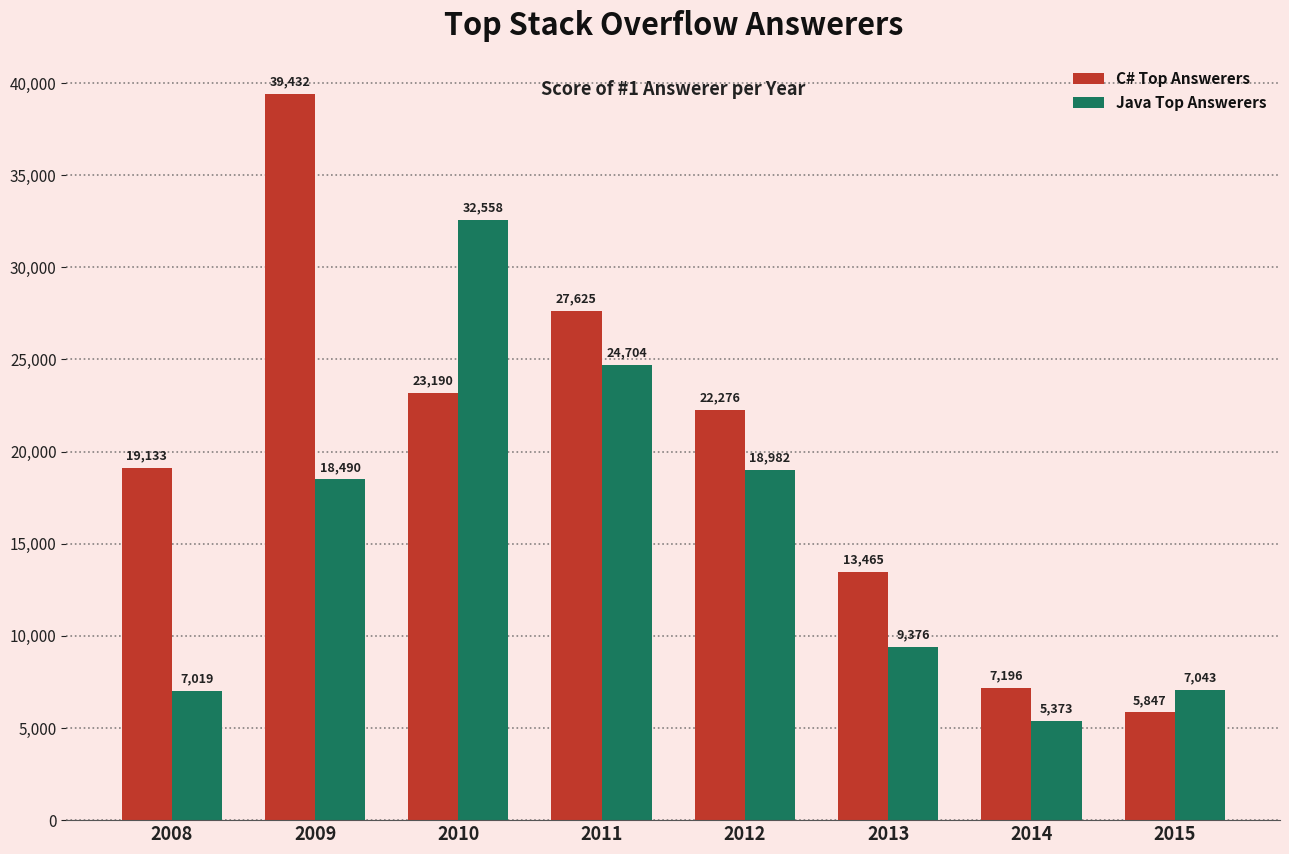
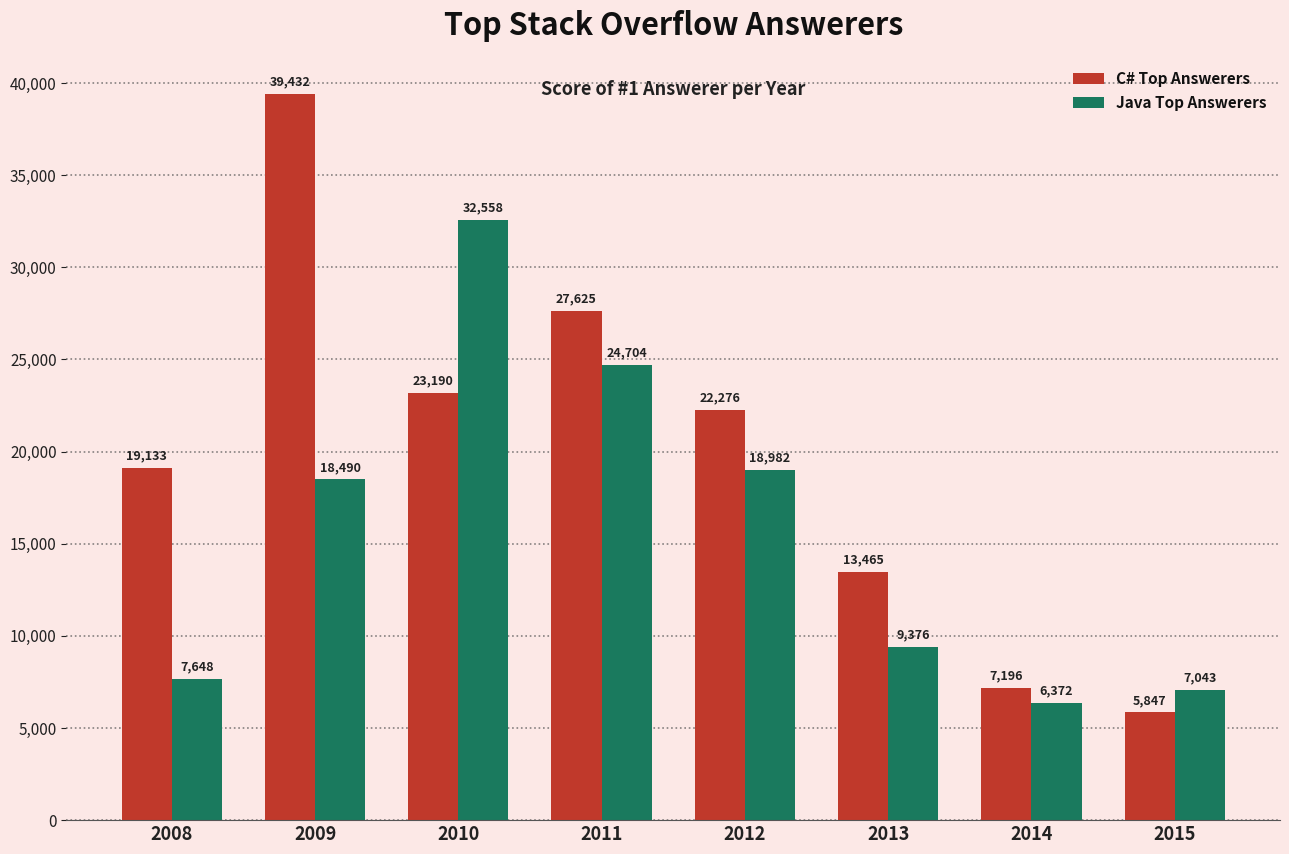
  {
    "C# Top Answerers": {
      "2008": "19,133",
      "2009": "39,432",
      "2010": "23,190",
      "2011": "27,625",
      "2012": "22,276",
      "2013": "13,465",
      "2014": "7,196",
      "2015": "5,847"
    },
    "Java Top Answerers": {
-     "2008": "7,019",
+     "2008": "7,648",
      "2009": "18,490",
      "2010": "32,558",
      "2011": "24,704",
      "2012": "18,982",
      "2013": "9,376",
-     "2014": "5,373",
+     "2014": "6,372",
      "2015": "7,043"
    }
  }
